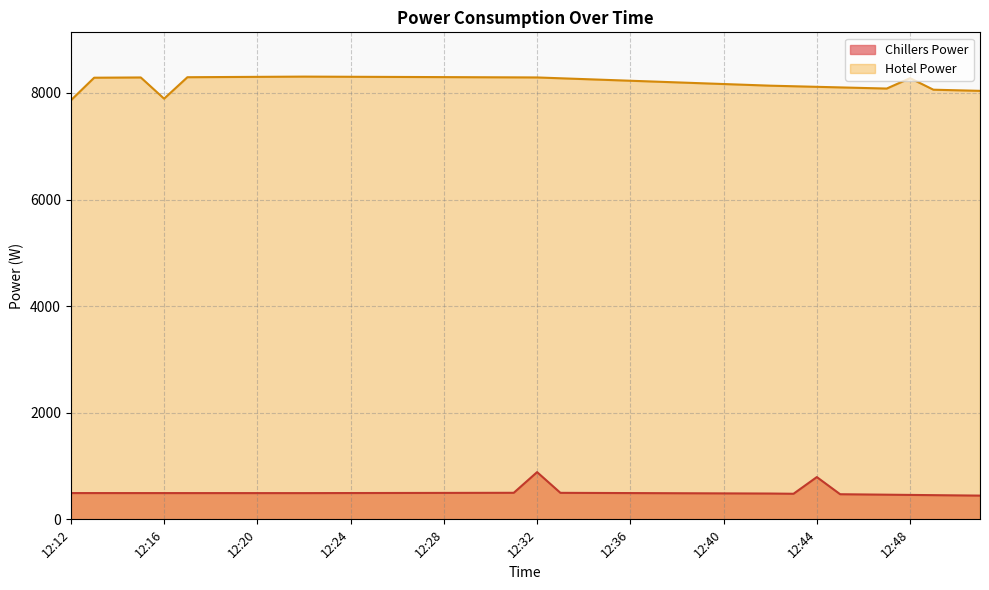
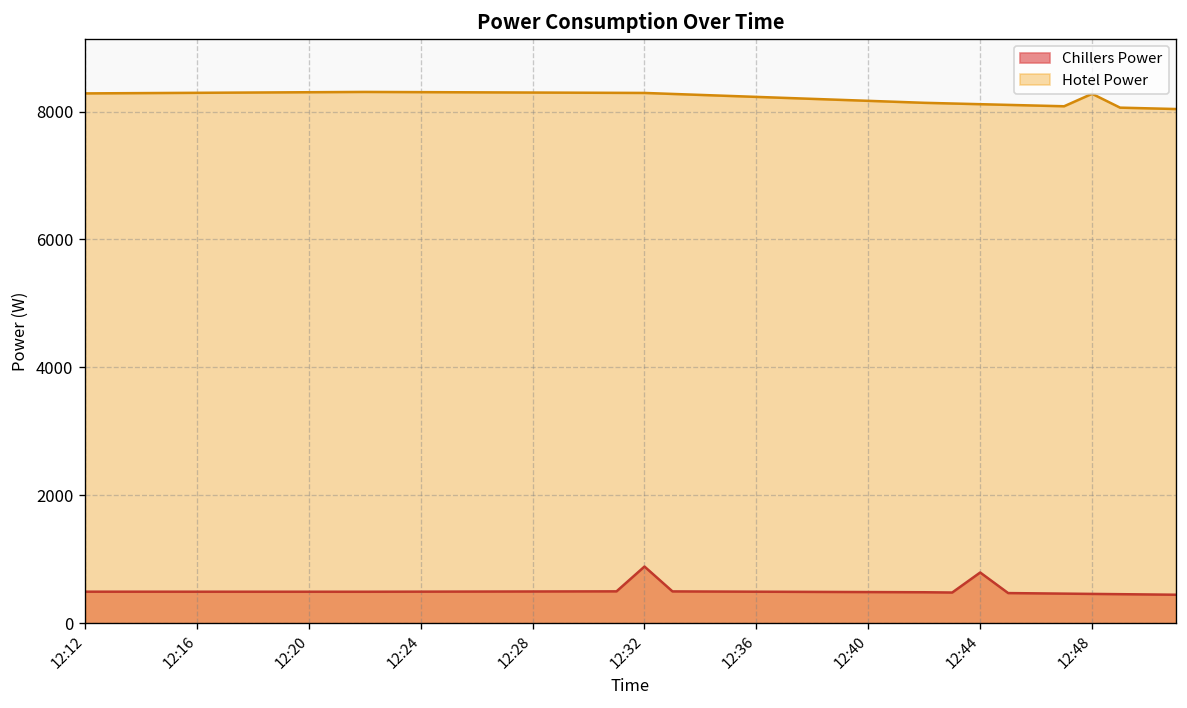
  {
    "Chillers Power": {
      "12:12": 500,
      "12:16": 500,
      "12:20": 500,
      "12:24": 500,
      "12:28": 500,
      "12:32": 900,
      "12:36": 500,
      "12:40": 500,
      "12:44": 800,
      "12:48": 500
    },
    "Hotel Power": {
-     "12:12": 7900,
-     "12:16": 7900,
+     "12:12": 8300,
+     "12:16": 8300,
      "12:20": 8300,
      "12:24": 8300,
      "12:28": 8300,
      "12:32": 8300,
      "12:36": 8200,
      "12:40": 8200,
      "12:44": 8100
    }
  }
